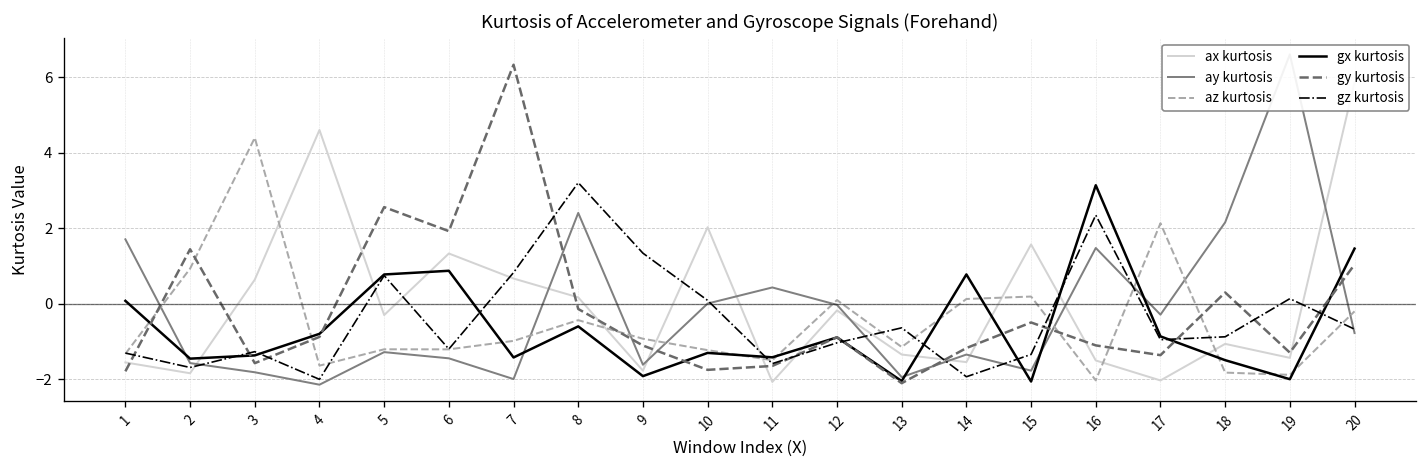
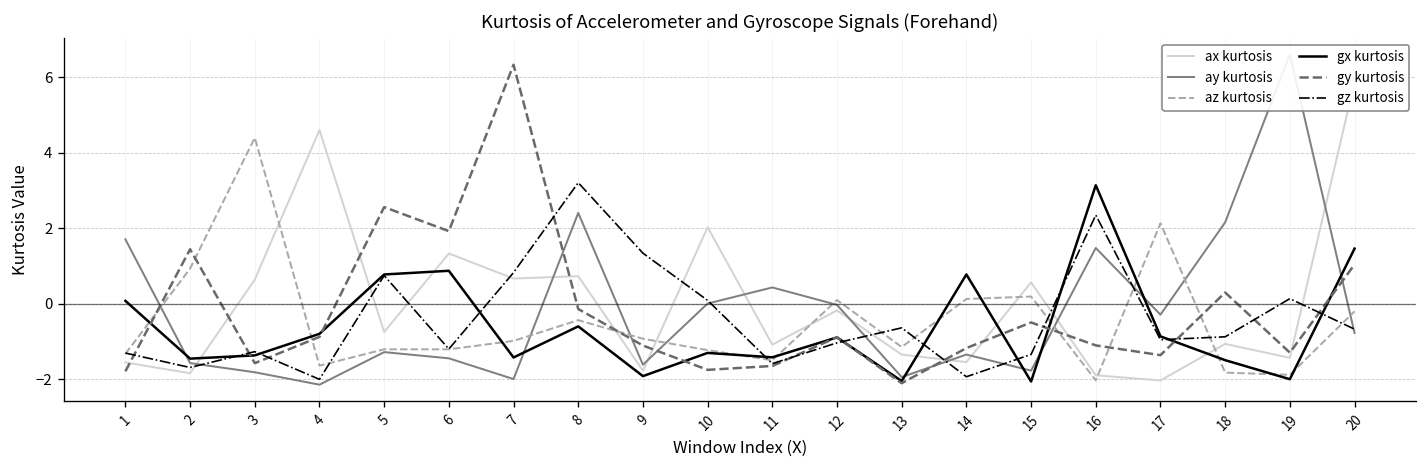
  {
    "ax kurtosis": {
      "1": -1.6,
      "2": -1.8,
      "3": 0.6,
      "4": 4.6,
-     "5": -0.3,
+     "5": -0.7,
      "6": 1.3,
      "7": 0.7,
-     "8": 0.2,
+     "8": 0.7,
      "9": -1.8,
      "10": 2.0,
-     "11": -2.1,
+     "11": -1.1,
      "12": -0.2,
      "13": -1.3,
      "14": -1.5,
-     "15": 1.6,
-     "16": -1.5,
+     "15": 0.6,
+     "16": -1.9,
      "17": -2.0,
      "18": -1.1,
      "19": -1.4
    },
    "az kurtosis": {
      "2": 0.9,
      "3": 4.4,
      "4": -1.6,
      "7": -1.0,
      "8": -0.4,
      "9": -0.9,
      "12": 0.1,
      "13": -1.1,
      "14": 0.1,
      "15": 0.2,
      "16": -2.0,
      "17": 2.1,
      "18": -1.8,
      "19": -1.9,
      "20": -0.2
    }
  }
